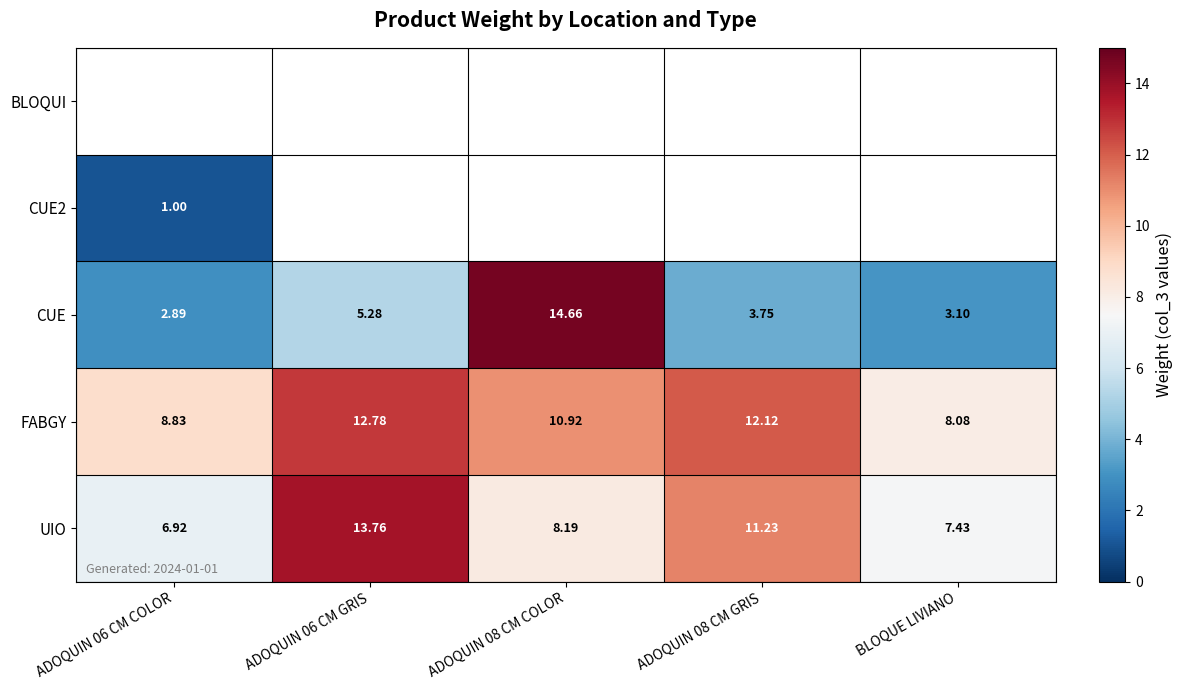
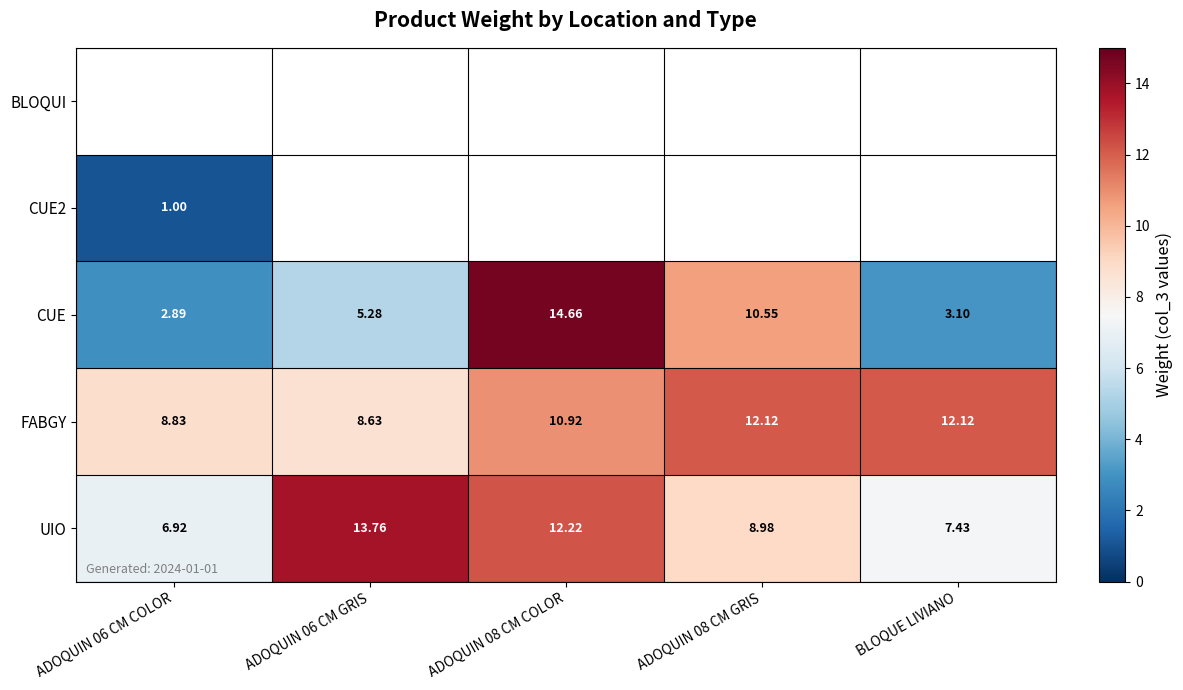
  {
    "CUE2": {
      "ADOQUIN 06 CM COLOR": 1.00
    },
    "CUE": {
      "ADOQUIN 06 CM COLOR": 2.89,
      "ADOQUIN 06 CM GRIS": 5.28,
      "ADOQUIN 08 CM COLOR": 14.66,
-     "ADOQUIN 08 CM GRIS": 3.75,
+     "ADOQUIN 08 CM GRIS": 10.55,
      "BLOQUE LIVIANO": 3.10
    },
    "FABGY": {
      "ADOQUIN 06 CM COLOR": 8.83,
-     "ADOQUIN 06 CM GRIS": 12.78,
+     "ADOQUIN 06 CM GRIS": 8.63,
      "ADOQUIN 08 CM COLOR": 10.92,
      "ADOQUIN 08 CM GRIS": 12.12,
-     "BLOQUE LIVIANO": 8.08
+     "BLOQUE LIVIANO": 12.12
    },
    "UIO": {
      "ADOQUIN 06 CM GRIS": 13.76,
-     "ADOQUIN 08 CM COLOR": 8.19,
-     "ADOQUIN 08 CM GRIS": 11.23,
+     "ADOQUIN 08 CM COLOR": 12.22,
+     "ADOQUIN 08 CM GRIS": 8.98,
      "BLOQUE LIVIANO": 7.43
    }
  }
